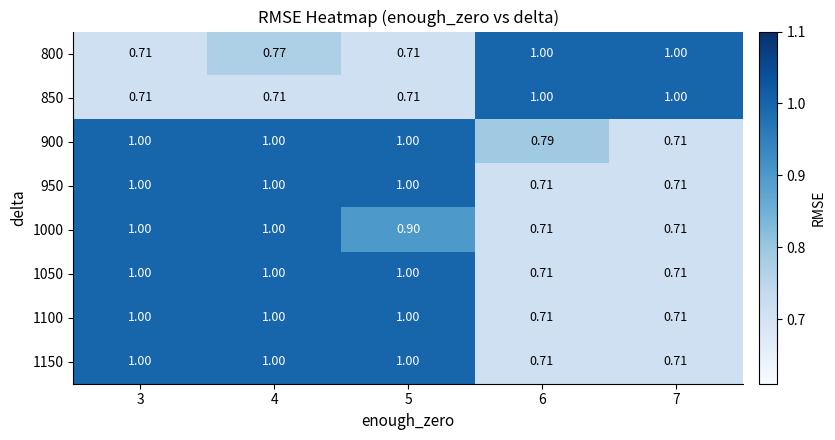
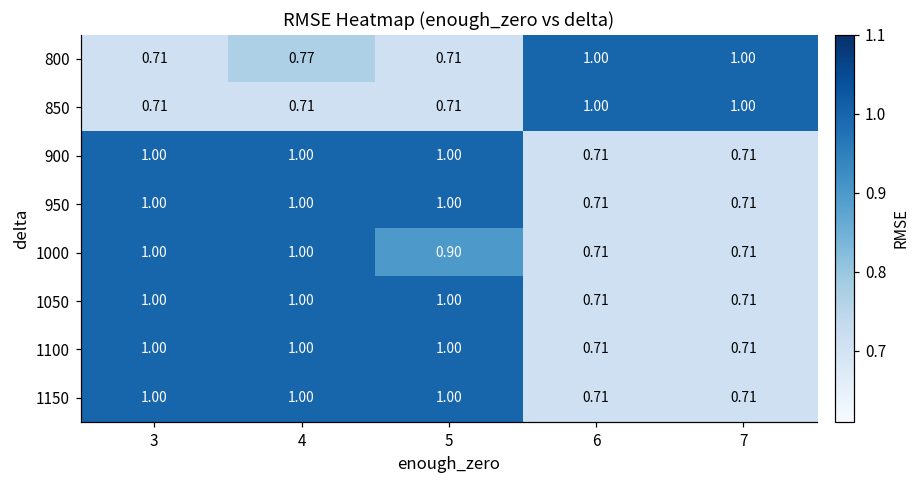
  {
    "800": {
      "3": 0.71,
      "4": 0.77,
      "5": 0.71,
      "6": 1.00,
      "7": 1.00
    },
    "850": {
      "3": 0.71,
      "4": 0.71,
      "5": 0.71,
      "6": 1.00,
      "7": 1.00
    },
    "900": {
      "3": 1.00,
      "4": 1.00,
      "5": 1.00,
-     "6": 0.79,
+     "6": 0.71,
      "7": 0.71
    },
    "950": {
      "3": 1.00,
      "4": 1.00,
      "5": 1.00,
      "6": 0.71,
      "7": 0.71
    },
    "1000": {
      "3": 1.00,
      "4": 1.00,
      "5": 0.90,
      "6": 0.71,
      "7": 0.71
    },
    "1050": {
      "3": 1.00,
      "4": 1.00,
      "5": 1.00,
      "6": 0.71,
      "7": 0.71
    },
    "1100": {
      "3": 1.00,
      "4": 1.00,
      "5": 1.00,
      "6": 0.71,
      "7": 0.71
    },
    "1150": {
      "3": 1.00,
      "4": 1.00,
      "5": 1.00,
      "6": 0.71,
      "7": 0.71
    }
  }
